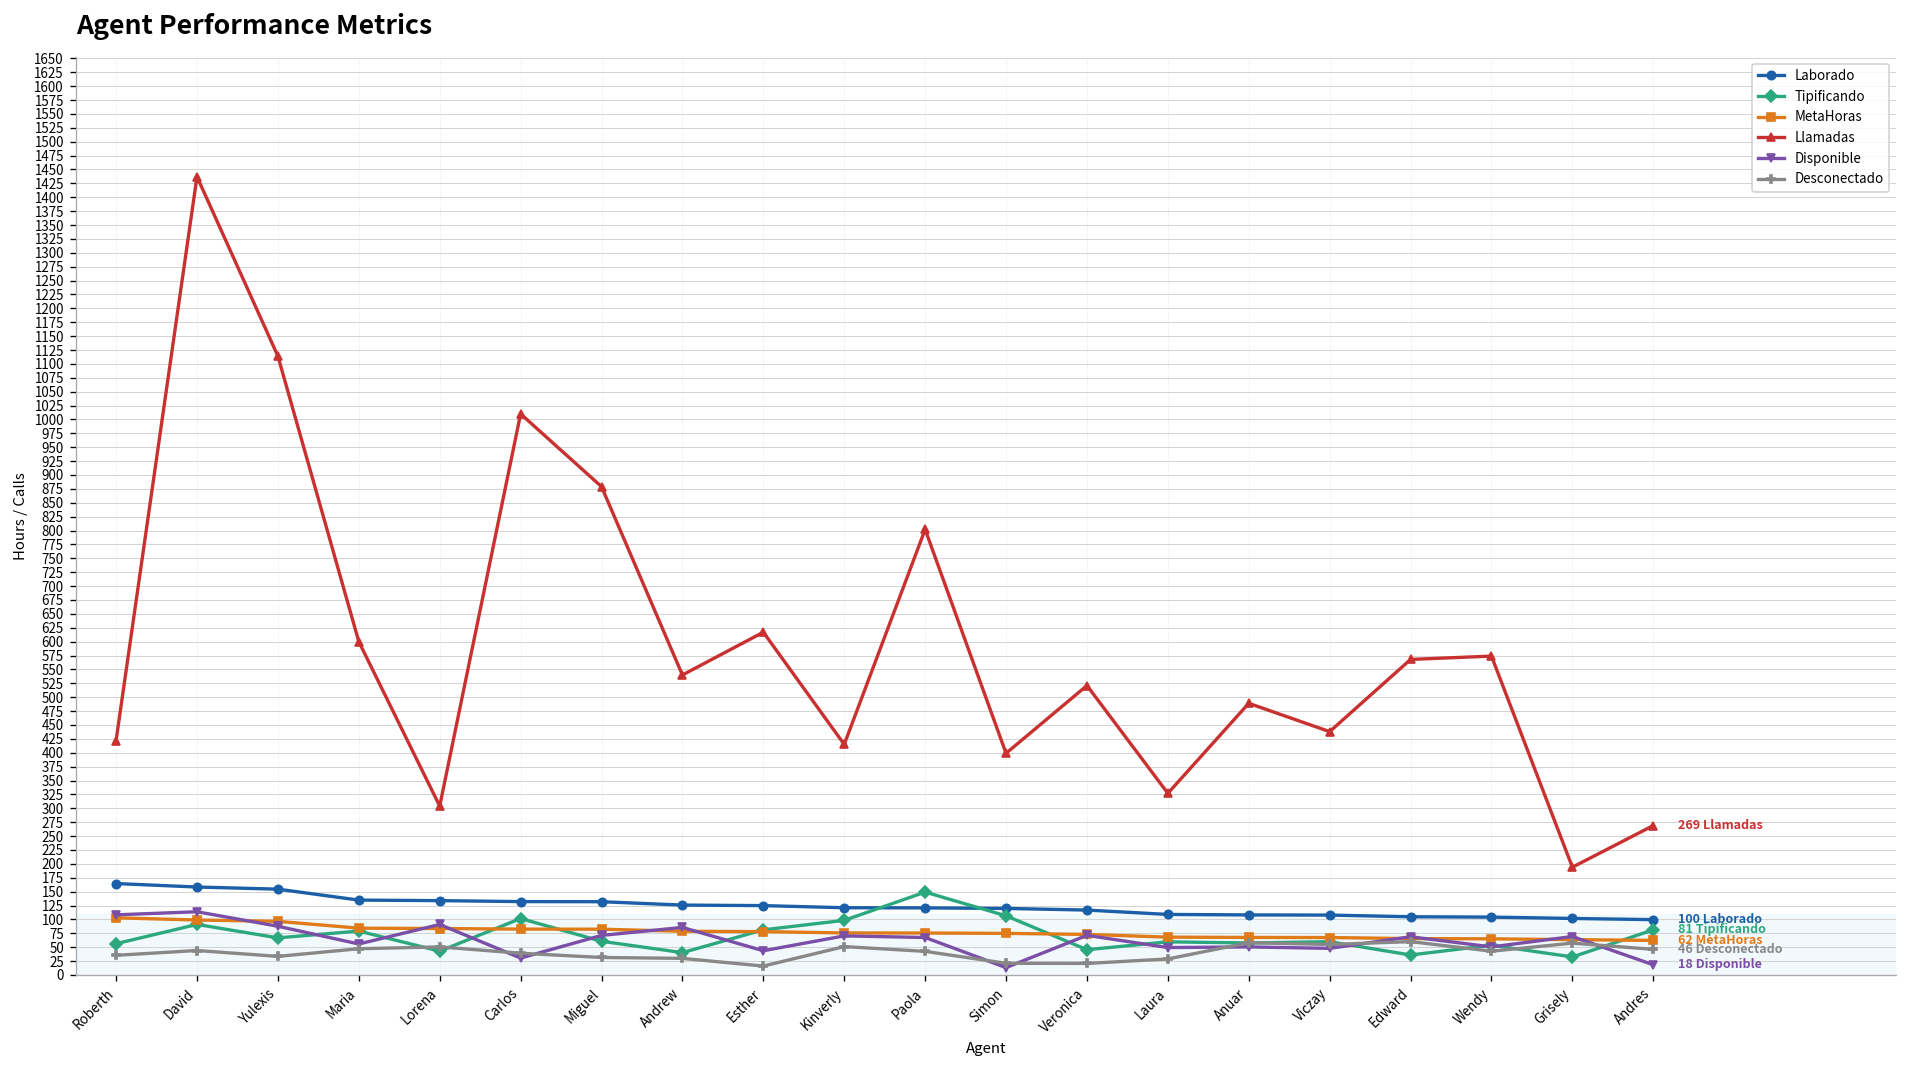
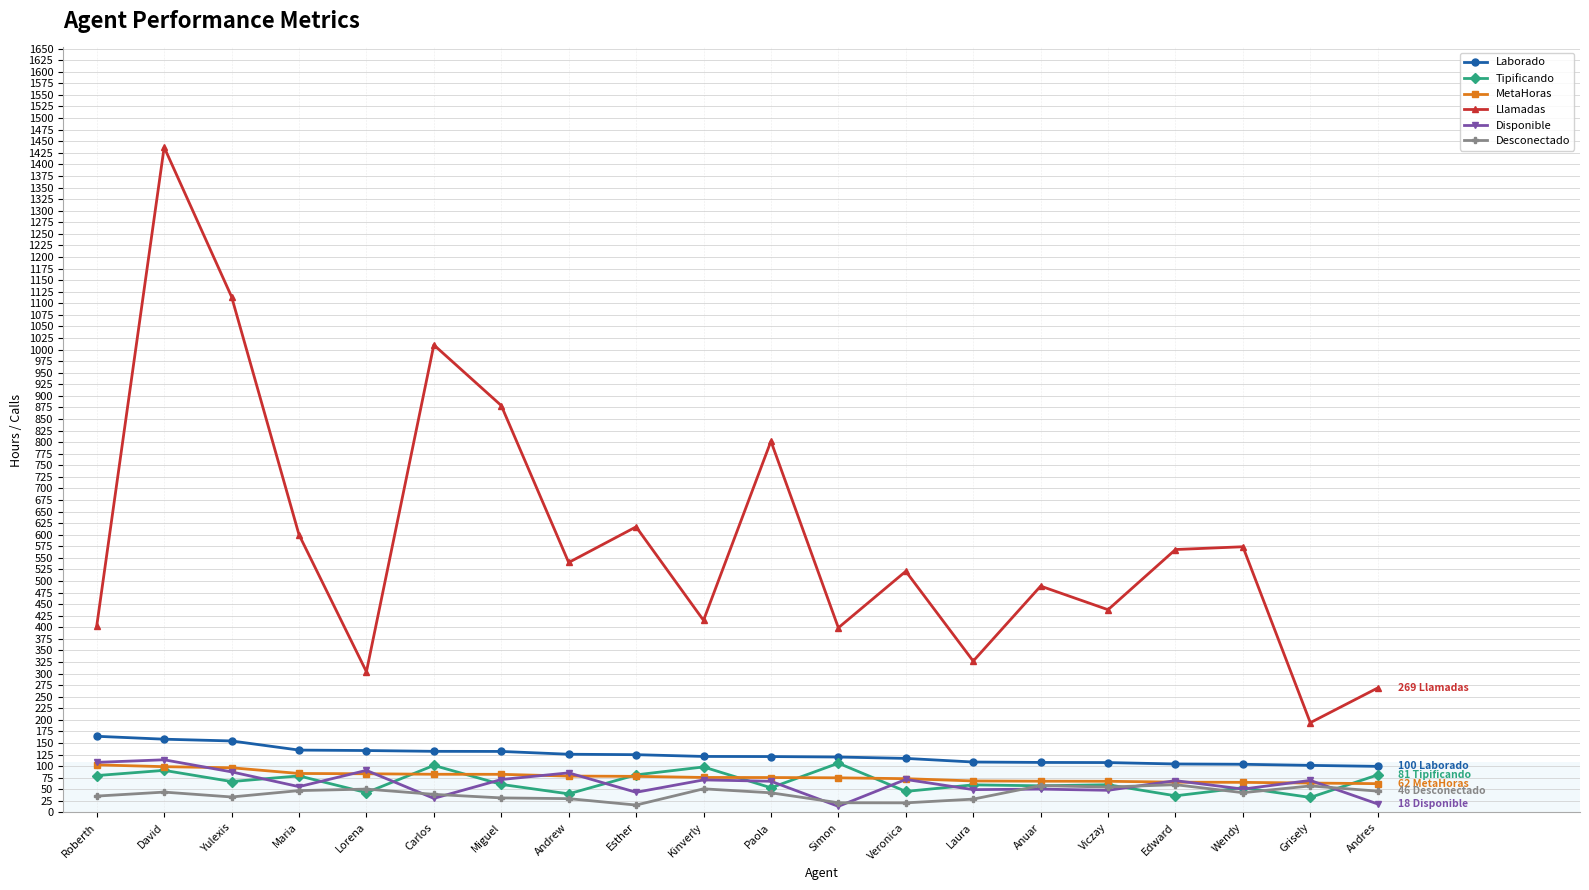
  {
    "Laborado": {
      "Andres": 100
    },
    "Tipificando": {
-     "Roberth": 60,
+     "Roberth": 80,
      "David": 90,
      "Yulexis": 70,
      "Lorena": 40,
      "Carlos": 100,
      "Miguel": 60,
      "Andrew": 40,
      "Kinverly": 100,
-     "Paola": 150,
+     "Paola": 50,
      "Simon": 110,
      "Veronica": 50,
      "Laura": 60,
      "Edward": 40,
      "Grisely": 30
    },
    "MetaHoras": {
      "David": 100,
      "Yulexis": 100,
      "Lorena": 80,
      "Carlos": 80,
      "Miguel": 80,
      "Andrew": 80,
      "Paola": 80,
      "Simon": 70,
      "Laura": 70,
      "Anuar": 70,
      "Viczay": 70,
      "Wendy": 70,
      "Grisely": 60
    },
    "Llamadas": {
-     "Roberth": 420,
+     "Roberth": 400,
      "David": 1440,
      "Yulexis": 1110,
      "Maria": 600,
      "Lorena": 300,
      "Carlos": 1010,
      "Miguel": 880,
      "Andrew": 540,
      "Esther": 620,
      "Kinverly": 420,
      "Paola": 800,
      "Simon": 400,
      "Veronica": 520,
      "Laura": 330,
      "Anuar": 490,
      "Viczay": 440,
      "Edward": 570,
      "Wendy": 570,
      "Grisely": 190
    },
    "Disponible": {
      "Andres": 18
    },
    "Desconectado": {
      "Roberth": 40,
      "David": 40,
      "Yulexis": 30,
      "Maria": 50,
      "Lorena": 50,
      "Carlos": 40,
      "Miguel": 30,
      "Andrew": 30,
      "Esther": 20,
      "Kinverly": 50,
      "Paola": 40,
      "Simon": 20,
      "Veronica": 20,
      "Laura": 30,
      "Wendy": 40,
      "Grisely": 60
    }
  }
